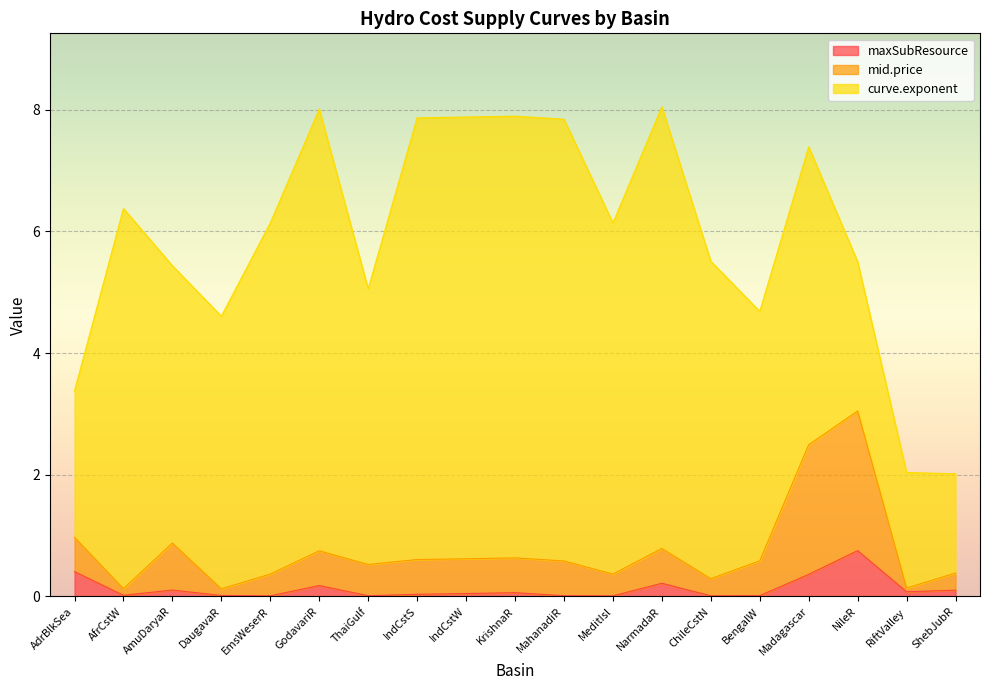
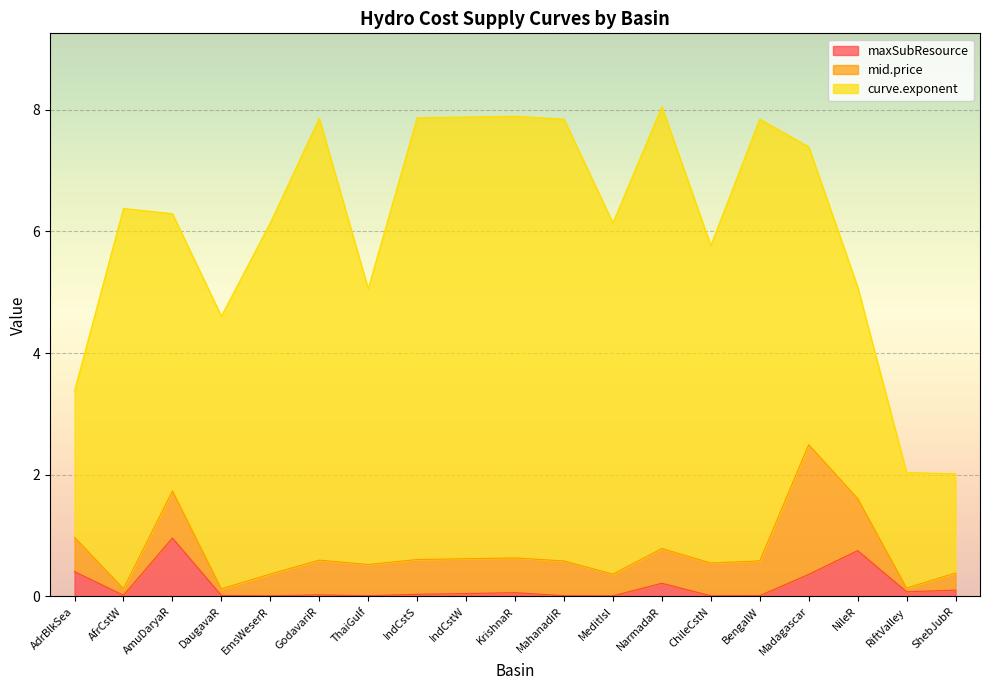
  {
    "maxSubResource": {
      "AdrBlkSea": 0.4,
      "AfrCstW": 0.0,
-     "AmuDaryaR": 0.1,
+     "AmuDaryaR": 1.0,
      "DaugavaR": 0.0,
      "EmsWeserR": 0.0,
-     "GodavariR": 0.2,
+     "GodavariR": 0.0,
      "ThaiGulf": 0.0,
      "IndCstS": 0.0,
      "IndCstW": 0.0,
      "KrishnaR": 0.1,
      "MahanadiR": 0.0,
      "MeditIsl": 0.0,
      "NarmadaR": 0.2,
      "ChileCstN": 0.0,
      "BengalW": 0.0,
      "Madagascar": 0.4,
      "NileR": 0.8,
      "RiftValley": 0.1,
      "ShebJubR": 0.1
    },
    "mid.price": {
      "AdrBlkSea": 0.6,
      "AfrCstW": 0.1,
      "AmuDaryaR": 0.8,
      "DaugavaR": 0.1,
      "EmsWeserR": 0.4,
      "GodavariR": 0.6,
      "ThaiGulf": 0.5,
      "IndCstS": 0.6,
      "IndCstW": 0.6,
      "KrishnaR": 0.6,
      "MahanadiR": 0.6,
      "MeditIsl": 0.4,
      "NarmadaR": 0.6,
-     "ChileCstN": 0.3,
+     "ChileCstN": 0.5,
      "BengalW": 0.6,
      "Madagascar": 2.1,
-     "NileR": 2.3,
+     "NileR": 0.9,
      "RiftValley": 0.1,
      "ShebJubR": 0.3
    },
    "curve.exponent": {
      "AdrBlkSea": 2.4,
      "AfrCstW": 6.2,
      "AmuDaryaR": 4.6,
      "DaugavaR": 4.5,
      "EmsWeserR": 5.8,
      "GodavariR": 7.3,
      "ThaiGulf": 4.5,
      "IndCstS": 7.3,
      "IndCstW": 7.3,
      "KrishnaR": 7.3,
      "MahanadiR": 7.3,
      "MeditIsl": 5.8,
      "NarmadaR": 7.3,
      "ChileCstN": 5.2,
-     "BengalW": 4.1,
+     "BengalW": 7.3,
      "Madagascar": 4.9,
-     "NileR": 2.5,
+     "NileR": 3.5,
      "RiftValley": 1.9,
      "ShebJubR": 1.6
    }
  }
